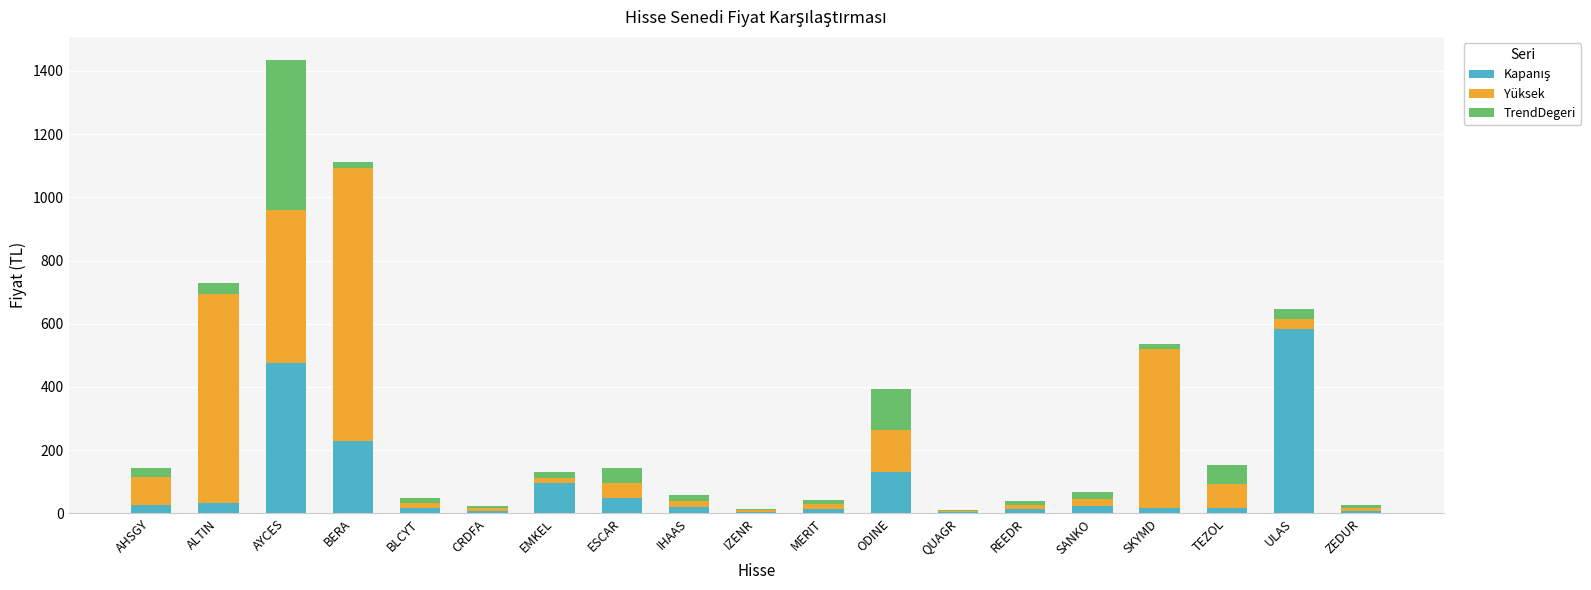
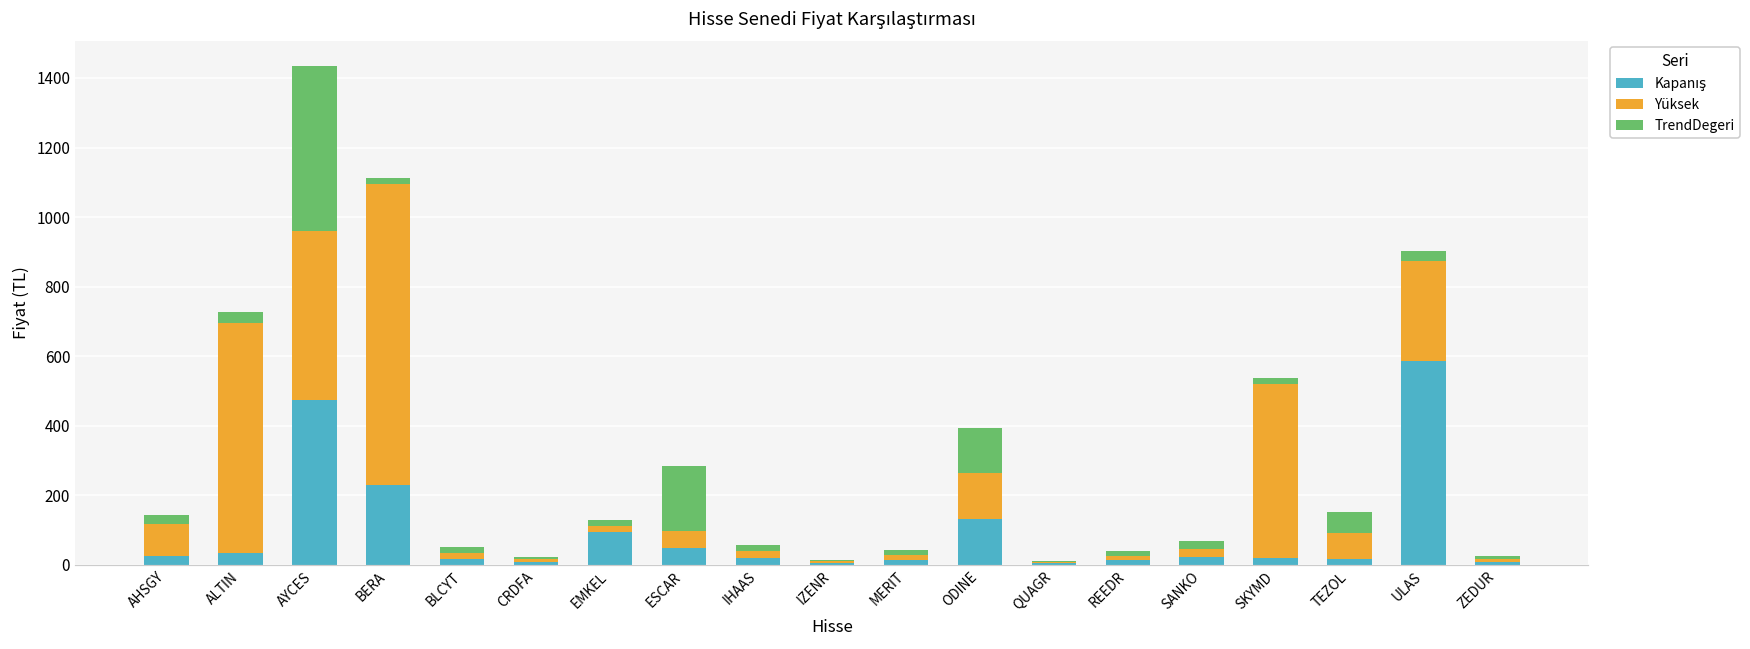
  {
    "Kapanış": {
      "AHSGY": 30,
      "ALTIN": 30,
      "AYCES": 470,
      "BERA": 230,
      "BLCYT": 20,
      "EMKEL": 100,
      "ESCAR": 50,
      "IHAAS": 20,
      "MERIT": 10,
      "ODINE": 130,
      "REEDR": 10,
      "SANKO": 20,
      "SKYMD": 20,
      "TEZOL": 20,
      "ULAS": 580,
      "ZEDUR": 10
    },
    "Yüksek": {
      "AHSGY": 90,
      "ALTIN": 660,
      "AYCES": 480,
      "BERA": 870,
      "BLCYT": 20,
      "EMKEL": 20,
      "ESCAR": 50,
      "IHAAS": 20,
      "MERIT": 10,
      "ODINE": 130,
      "REEDR": 10,
      "SANKO": 20,
      "SKYMD": 500,
      "TEZOL": 70,
-     "ULAS": 30,
+     "ULAS": 290,
      "ZEDUR": 10
    },
    "TrendDegeri": {
      "AHSGY": 30,
      "ALTIN": 30,
      "AYCES": 480,
      "BERA": 20,
      "BLCYT": 20,
      "EMKEL": 20,
-     "ESCAR": 50,
+     "ESCAR": 190,
      "IHAAS": 20,
      "MERIT": 10,
      "ODINE": 130,
      "REEDR": 10,
      "SANKO": 20,
      "SKYMD": 20,
      "TEZOL": 60,
      "ULAS": 30,
      "ZEDUR": 10
    }
  }
